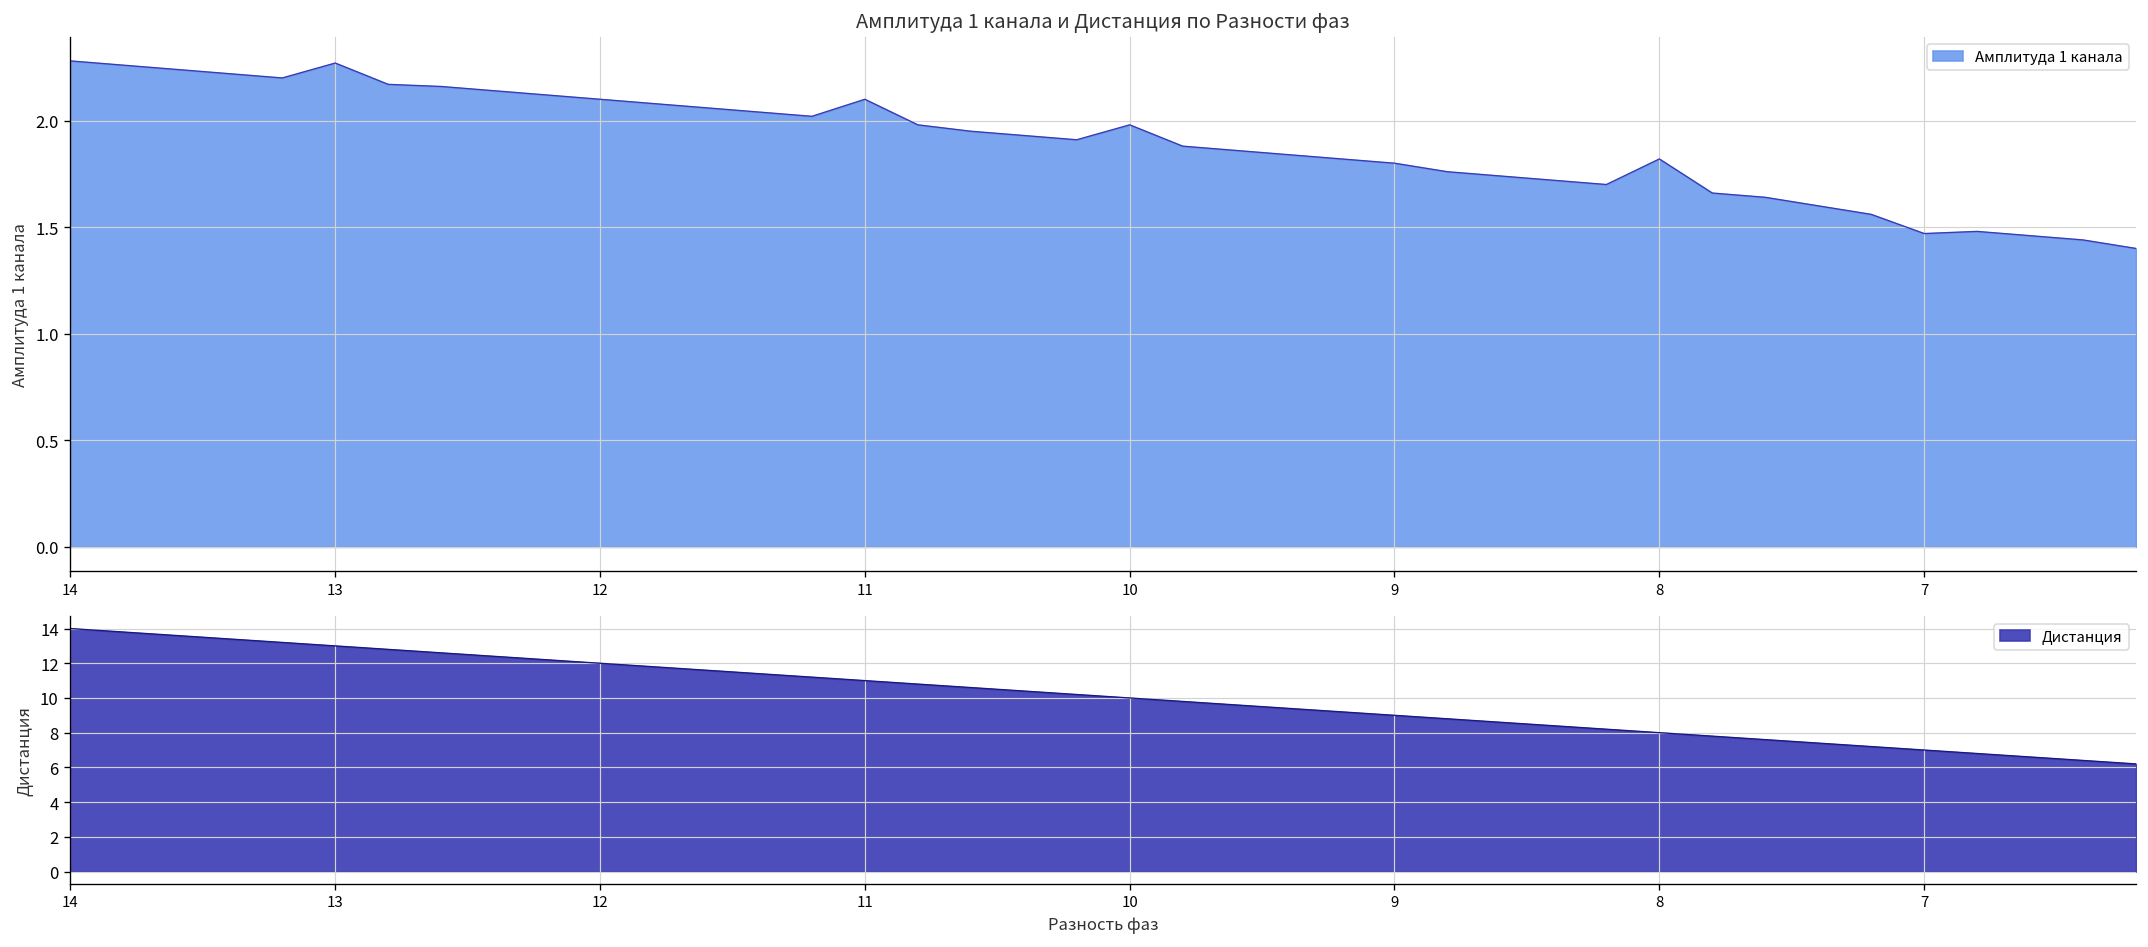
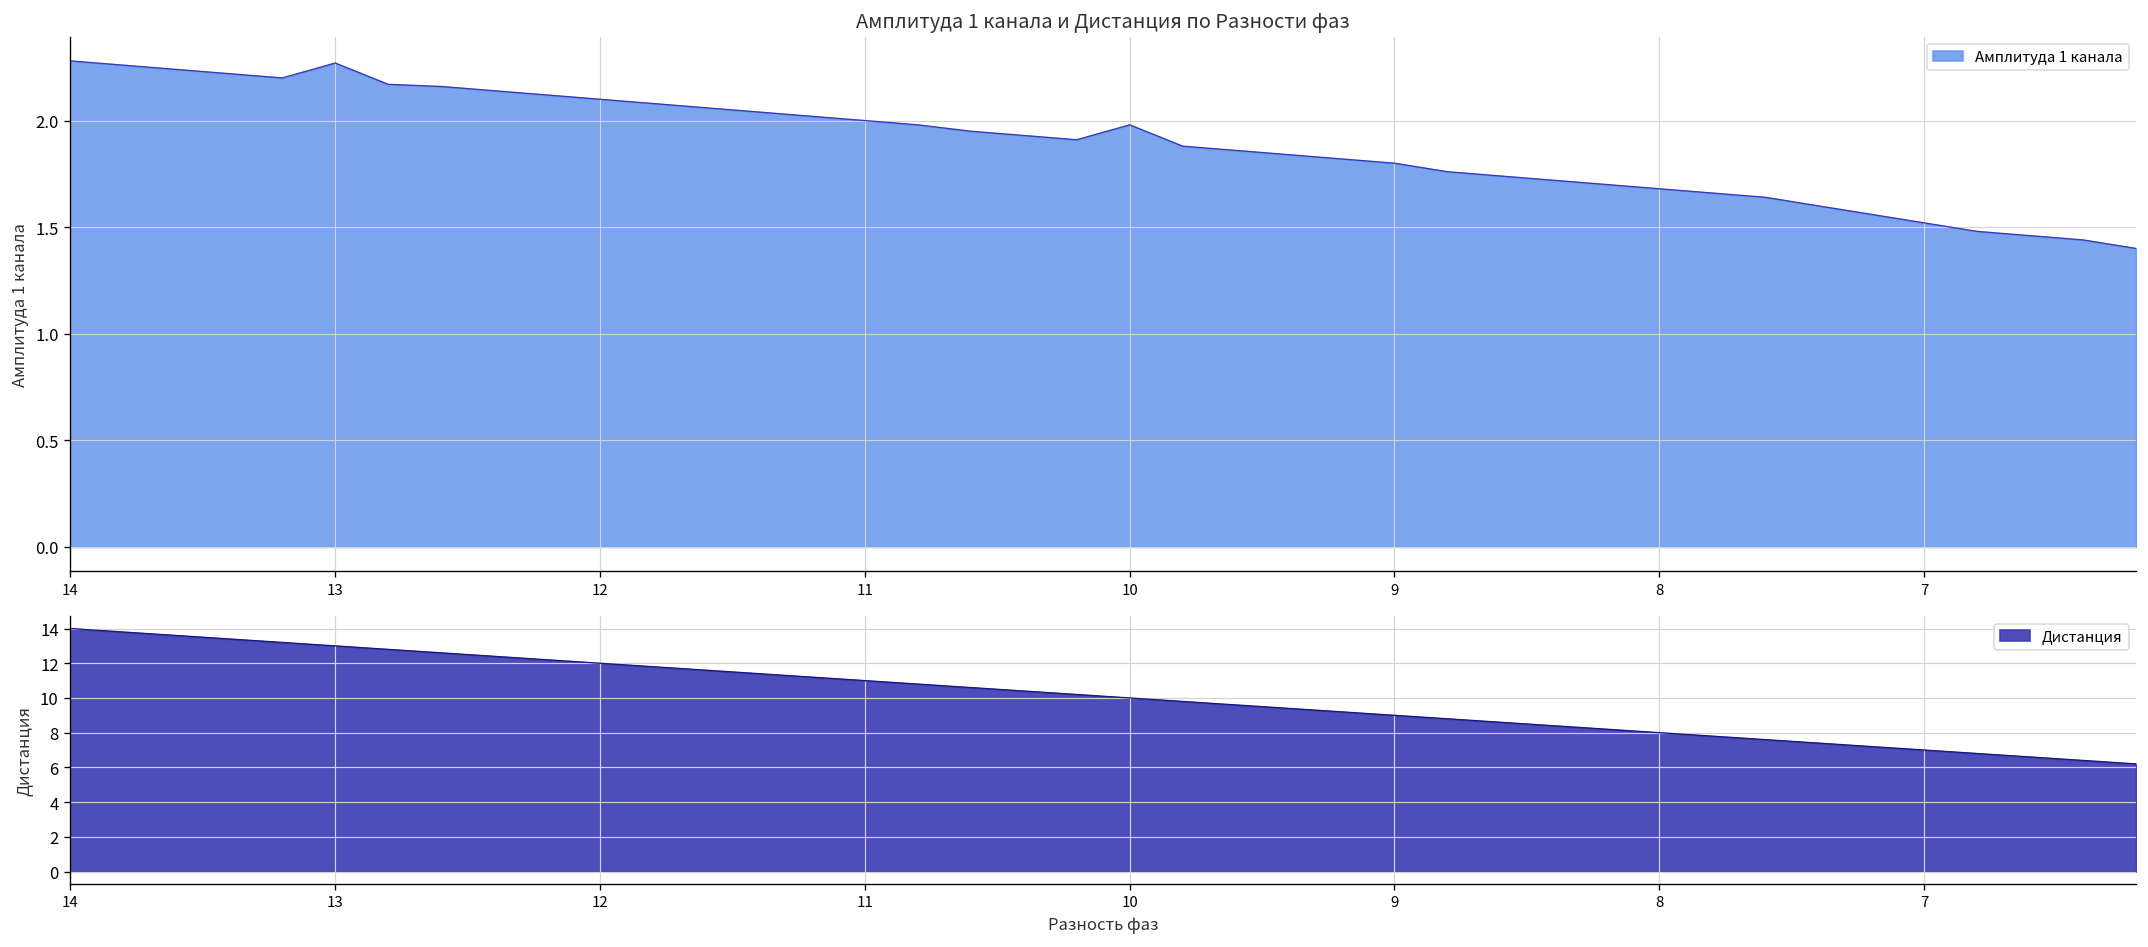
  {
    "Амплитуда 1 канала и Дистанция по Разности фаз": {
      "14": 2.28,
      "13": 2.27,
      "12": 2.10,
-     "11": 2.1,
+     "11": 2.0,
      "10": 1.98,
      "9": 1.80,
-     "8": 1.82,
-     "7": 1.47
+     "8": 1.68,
+     "7": 1.52
    }
  }
